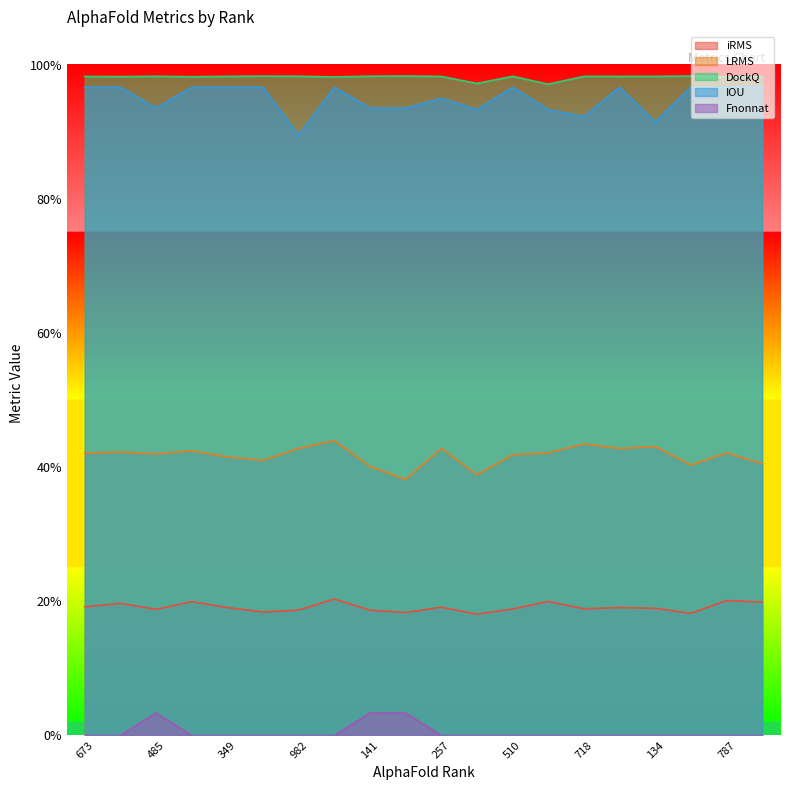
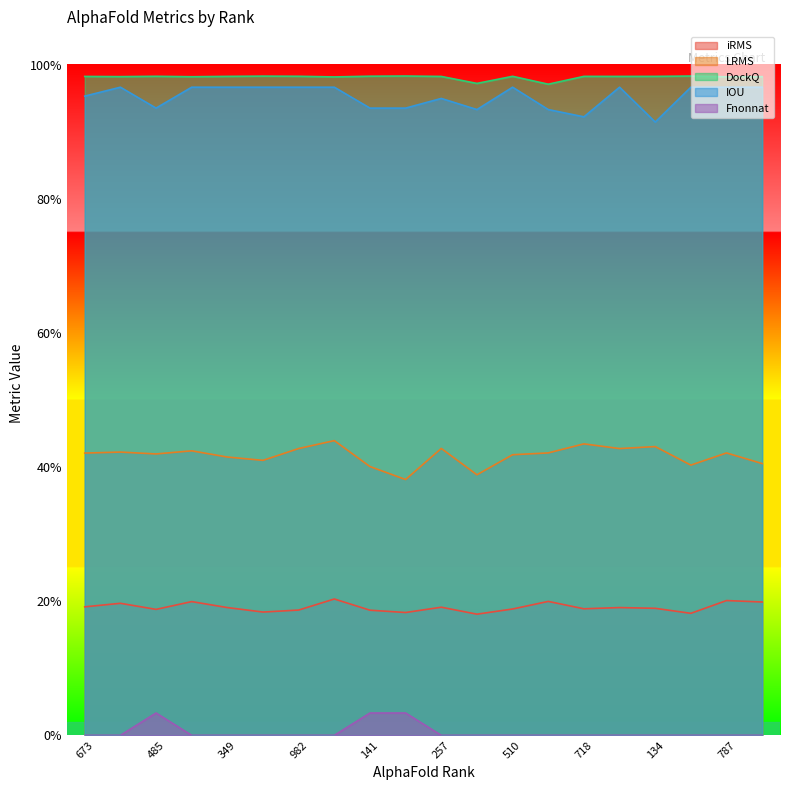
  {
    "DockQ": {
      "673": "98%",
      "485": "98%",
      "349": "98%",
      "982": "98%",
      "141": "98%",
      "257": "98%",
      "510": "98%",
      "718": "98%",
      "134": "98%"
    },
    "IOU": {
-     "673": "97%",
+     "673": "95%",
      "485": "94%",
      "349": "97%",
-     "982": "89%",
+     "982": "97%",
      "141": "94%",
      "257": "95%",
      "510": "97%",
      "718": "92%",
      "134": "91%"
    },
    "Fnonnat": {
      "485": "3%",
      "141": "3%"
    }
  }
